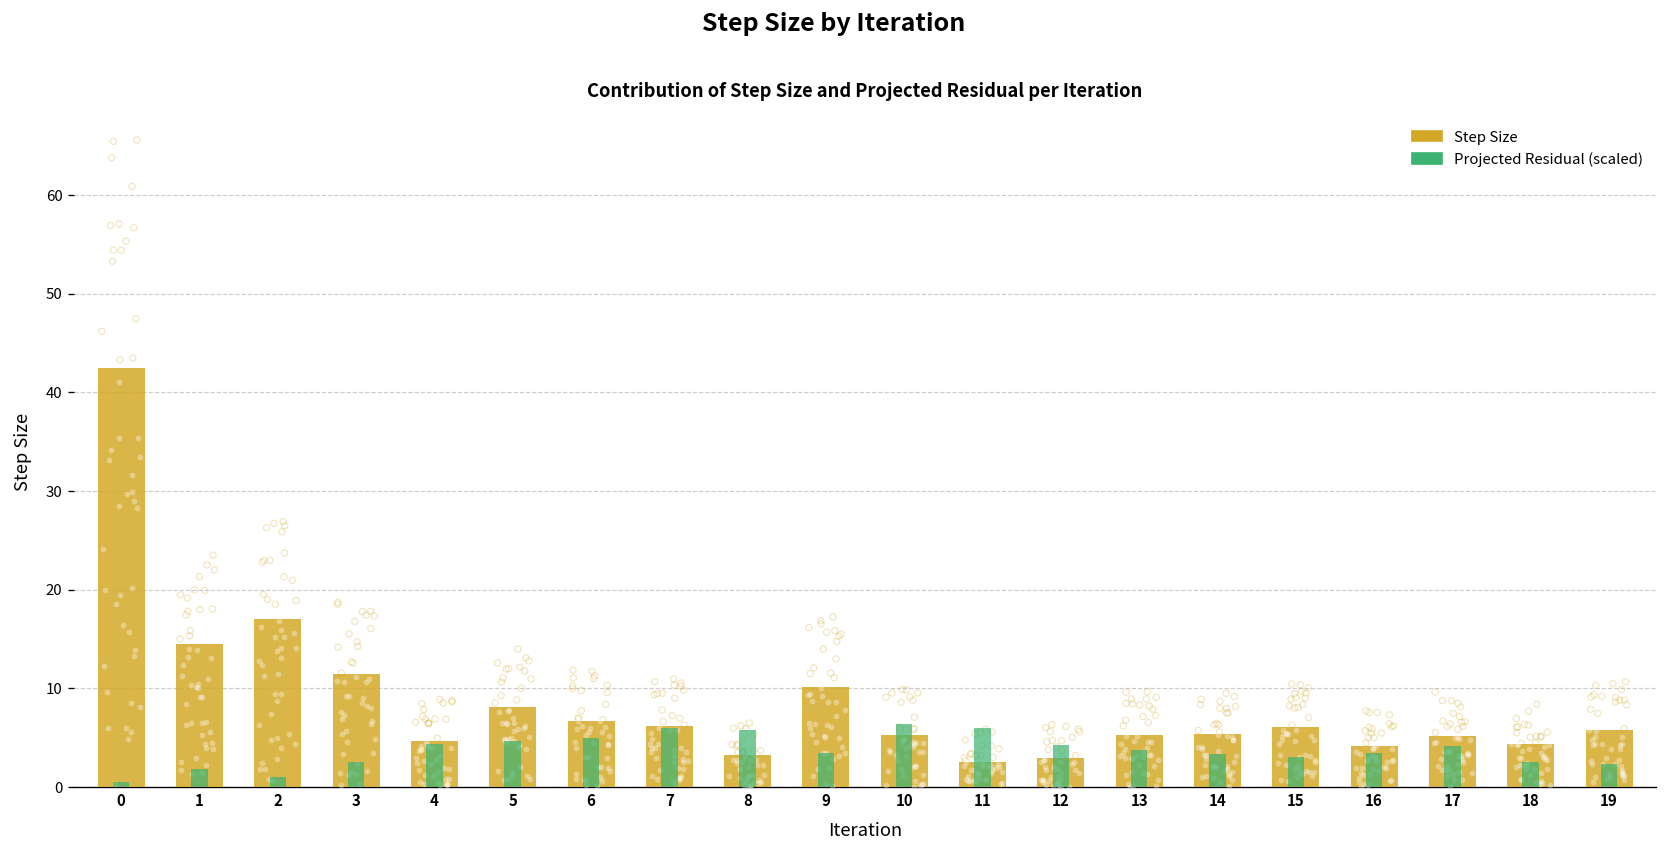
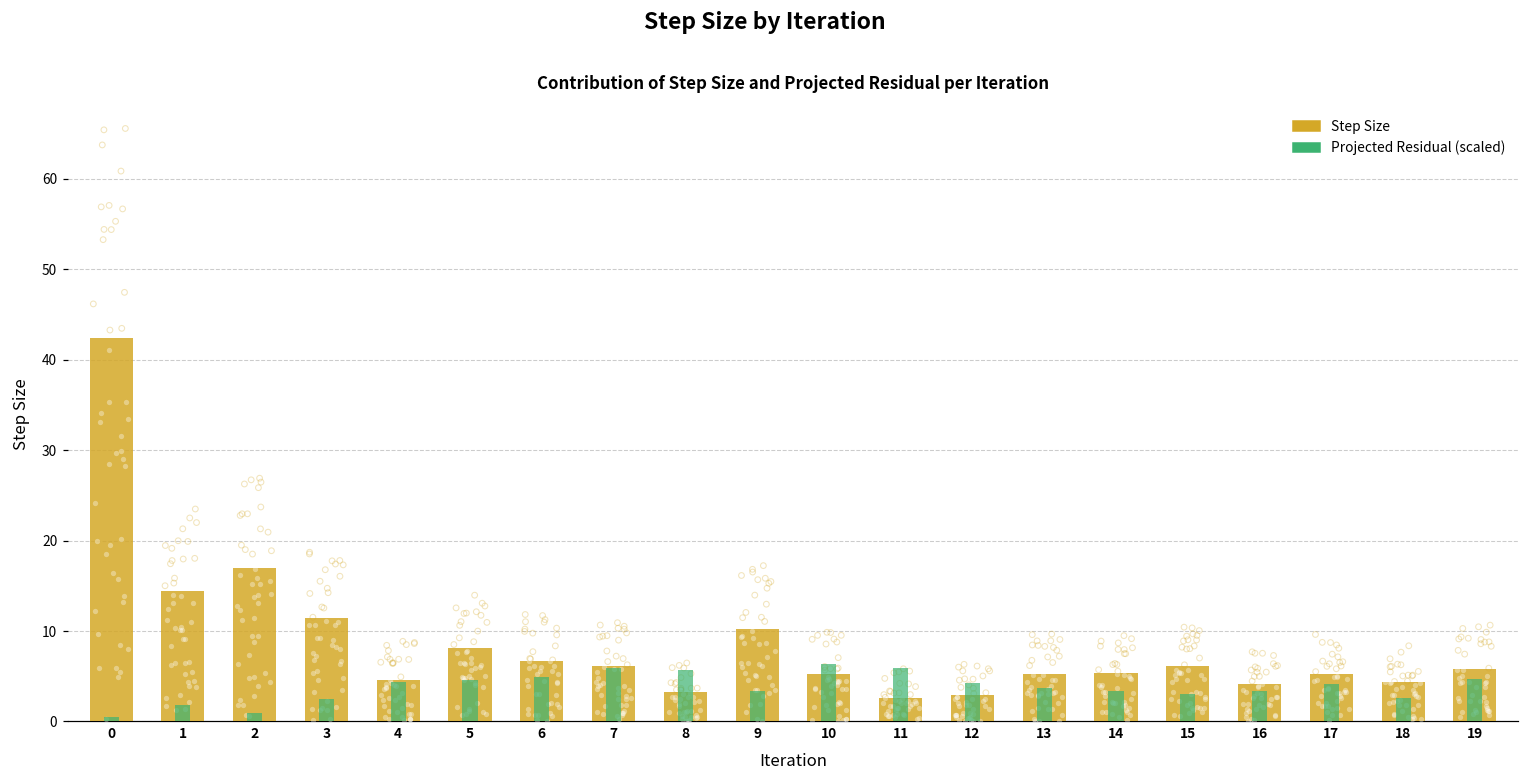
  {
    "Step Size": {
      "0": 42,
      "1": 14,
      "2": 17,
      "3": 11,
      "4": 5,
      "5": 8,
      "6": 7,
      "7": 6,
      "9": 10,
      "13": 5,
      "14": 5,
      "15": 6,
      "16": 4,
      "17": 5,
      "18": 4,
      "19": 6
    },
    "Projected Residual (scaled)": {
      "7": 6,
      "8": 6,
      "10": 6,
      "11": 6,
      "12": 4,
-     "19": 2
+     "19": 5
    }
  }
